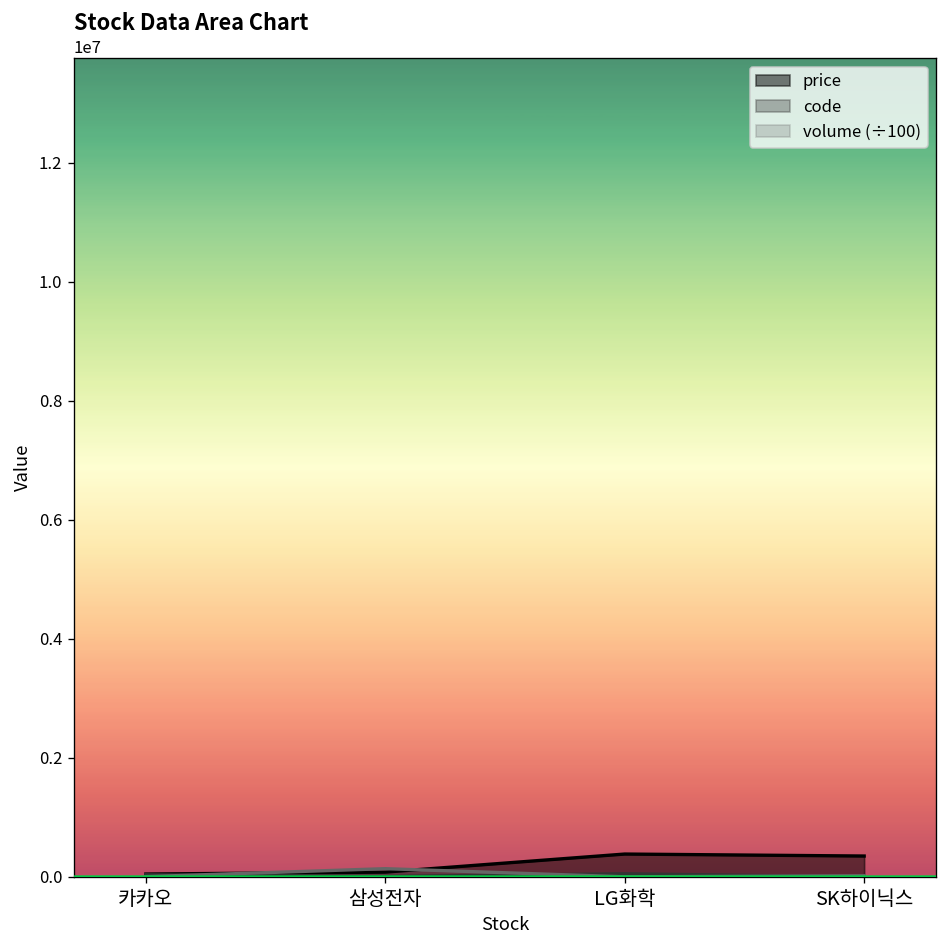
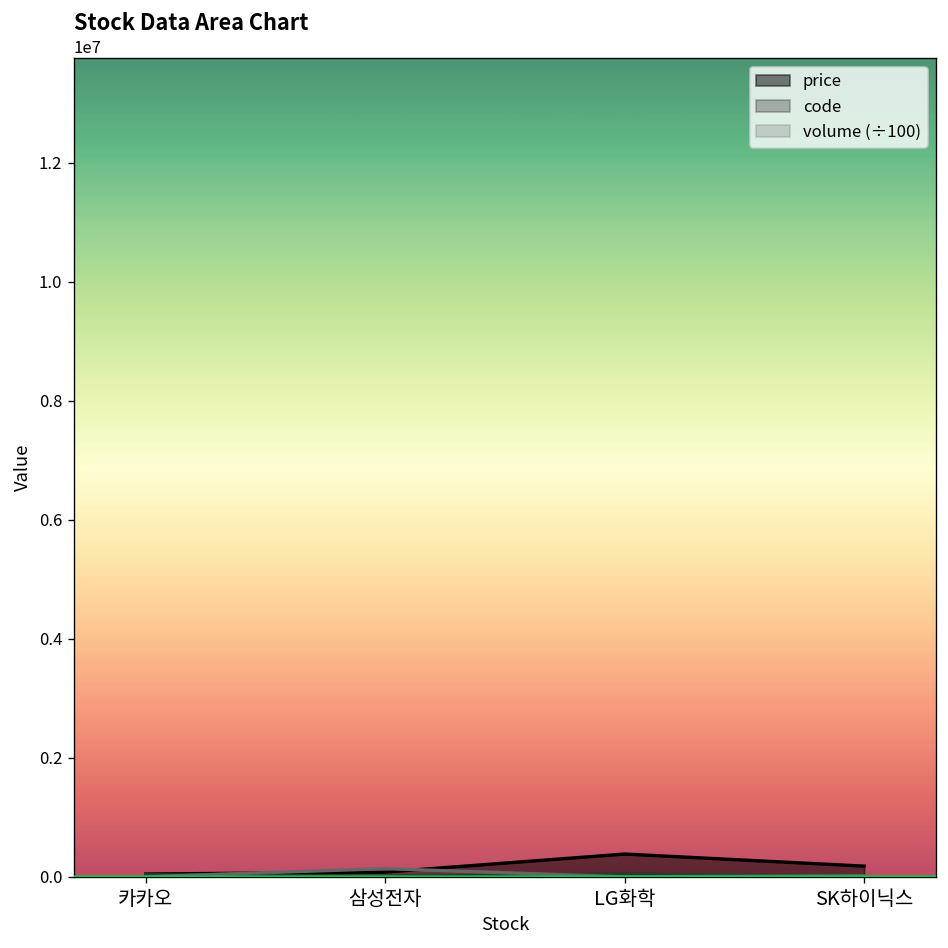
  {
    "price": {
      "삼성전자": 100000,
      "LG화학": 400000,
-     "SK하이닉스": 400000
+     "SK하이닉스": 200000
    },
    "code": {
      "LG화학": 100000
    },
    "volume (÷100)": {
      "삼성전자": 100000
    }
  }
